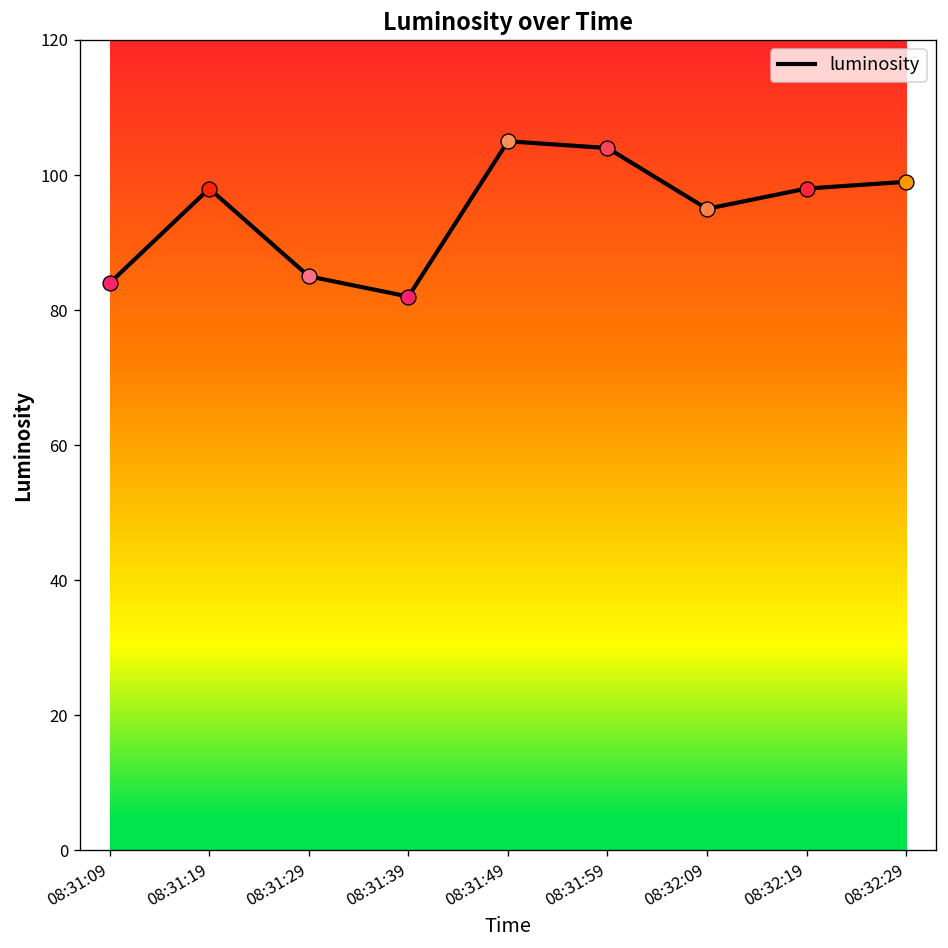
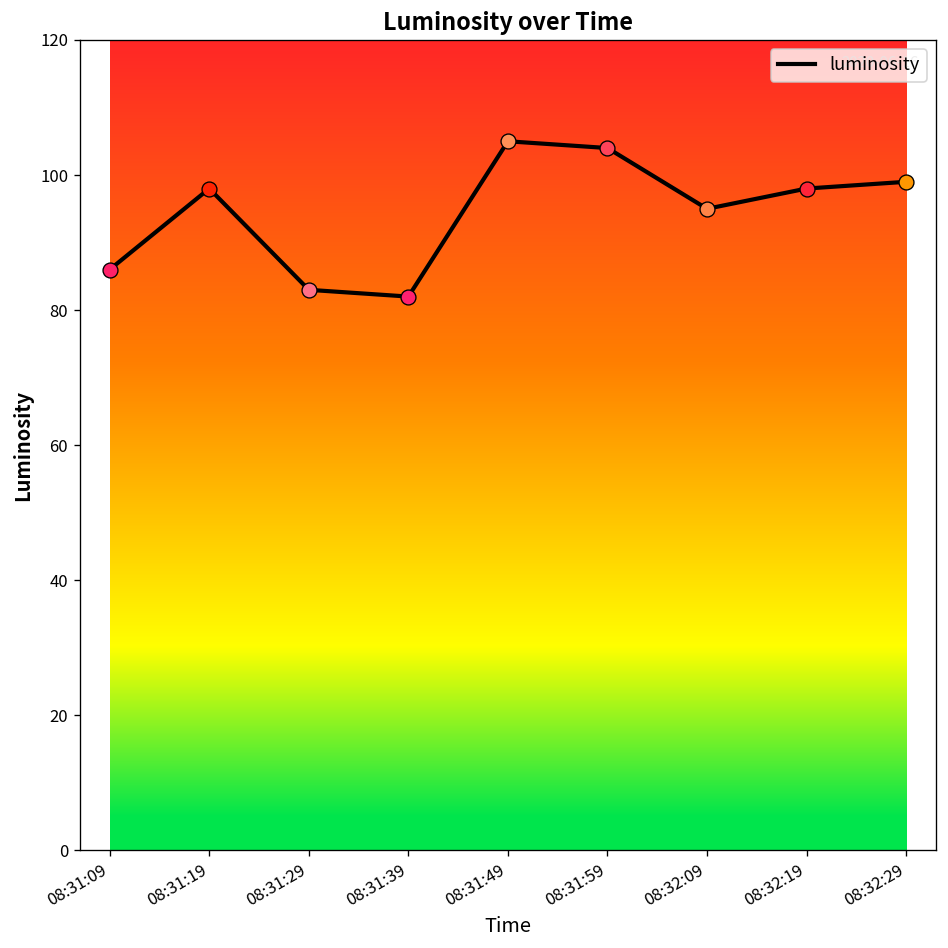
  {
    "luminosity": {
-     "08:31:09": 84,
-     "08:31:29": 85
+     "08:31:09": 86,
+     "08:31:29": 83
    }
  }
